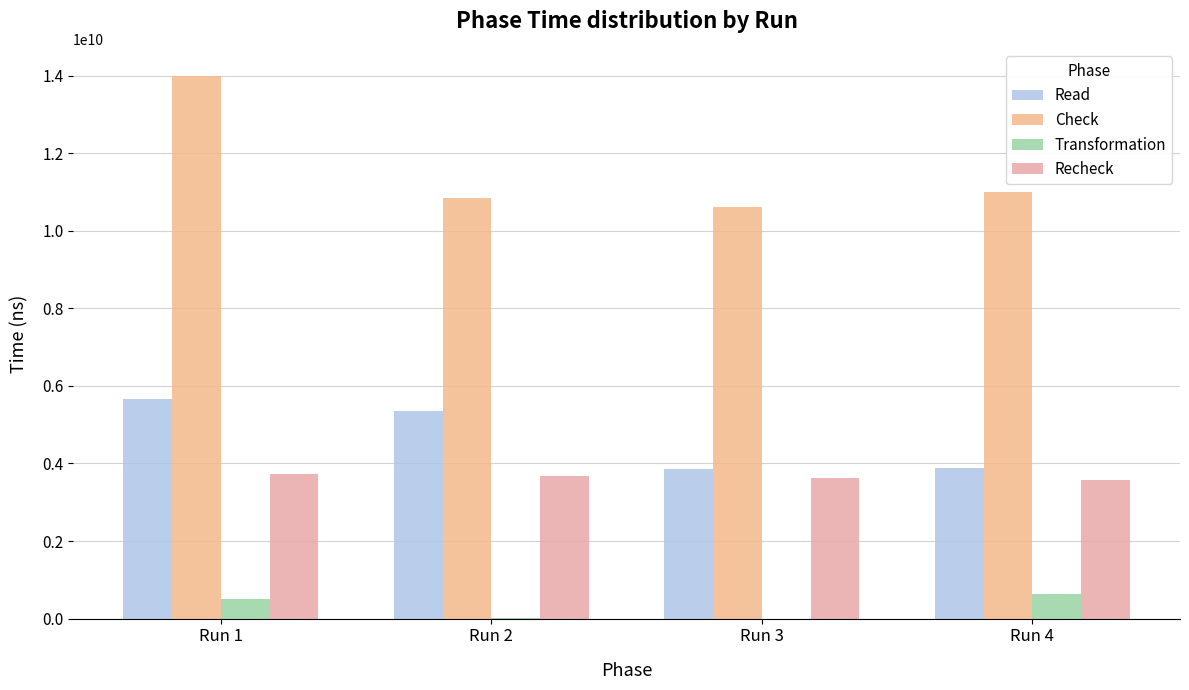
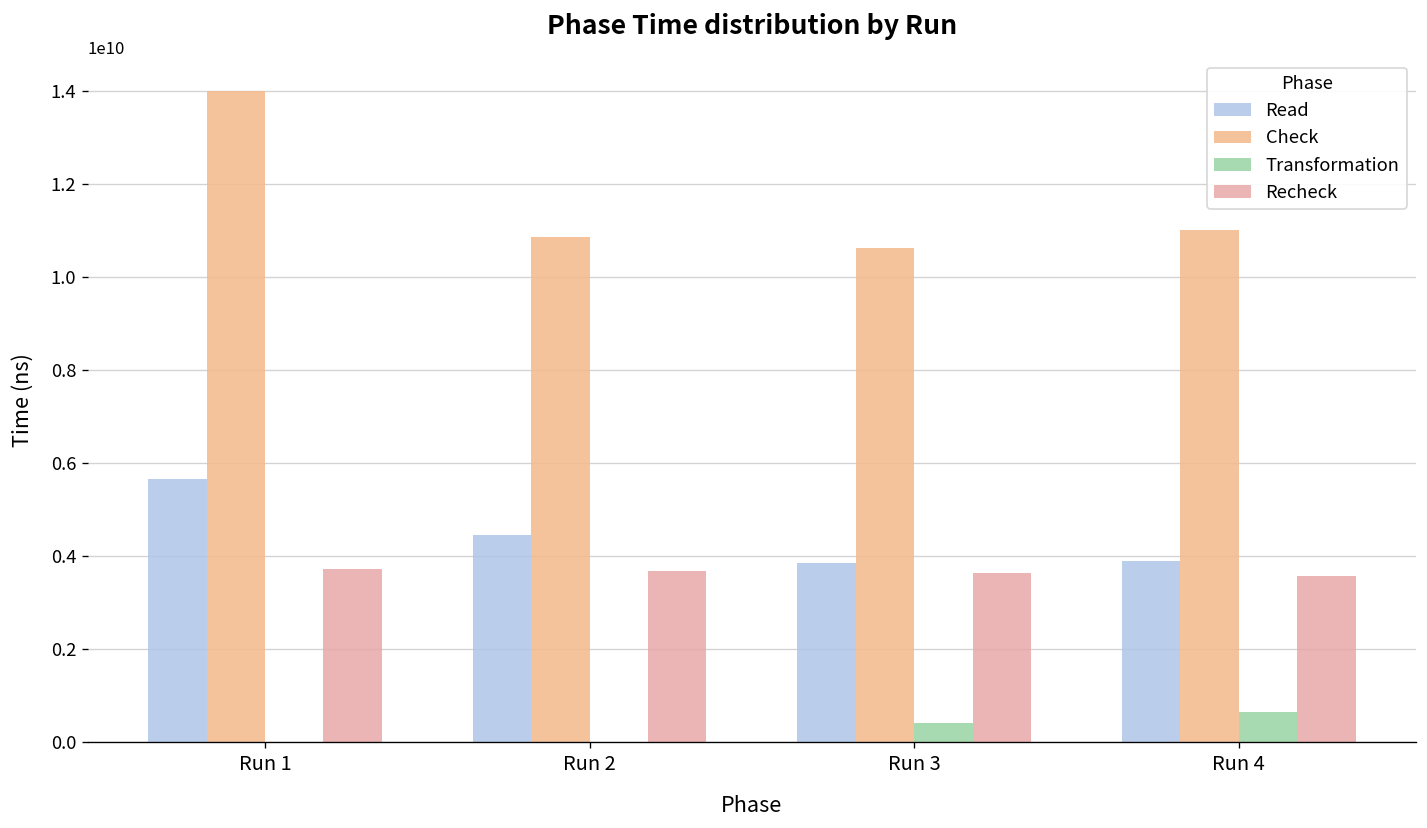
  {
    "Read": {
      "Run 1": 5700000000,
-     "Run 2": 5400000000,
+     "Run 2": 4500000000,
      "Run 3": 3800000000,
      "Run 4": 3900000000
    },
    "Transformation": {
-     "Run 1": 500000000,
-     "Run 3": 0,
+     "Run 1": 0,
+     "Run 3": 400000000,
      "Run 4": 600000000
    }
  }
